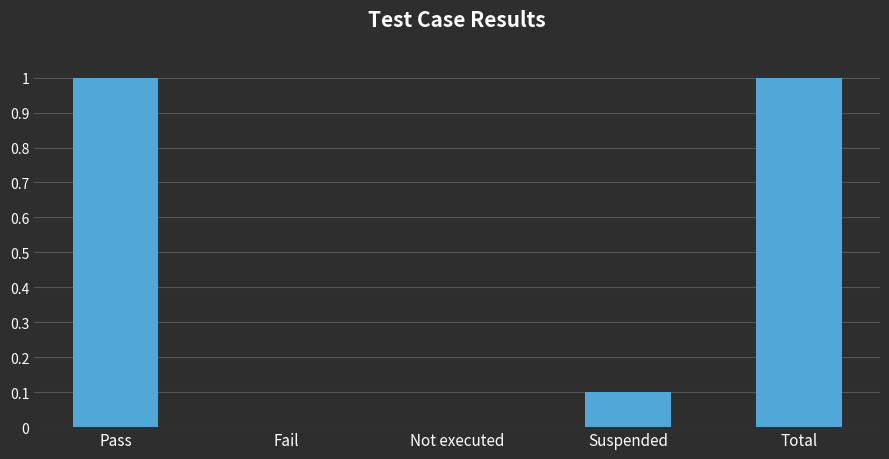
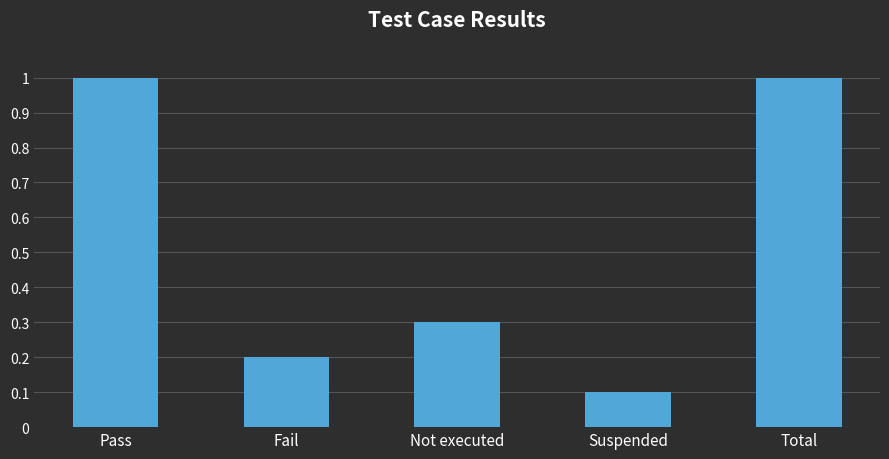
  {
    "Pass": 1.0,
-   "Fail": 0.0,
-   "Not executed": 0.0,
+   "Fail": 0.2,
+   "Not executed": 0.3,
    "Suspended": 0.1,
    "Total": 1.0
  }
